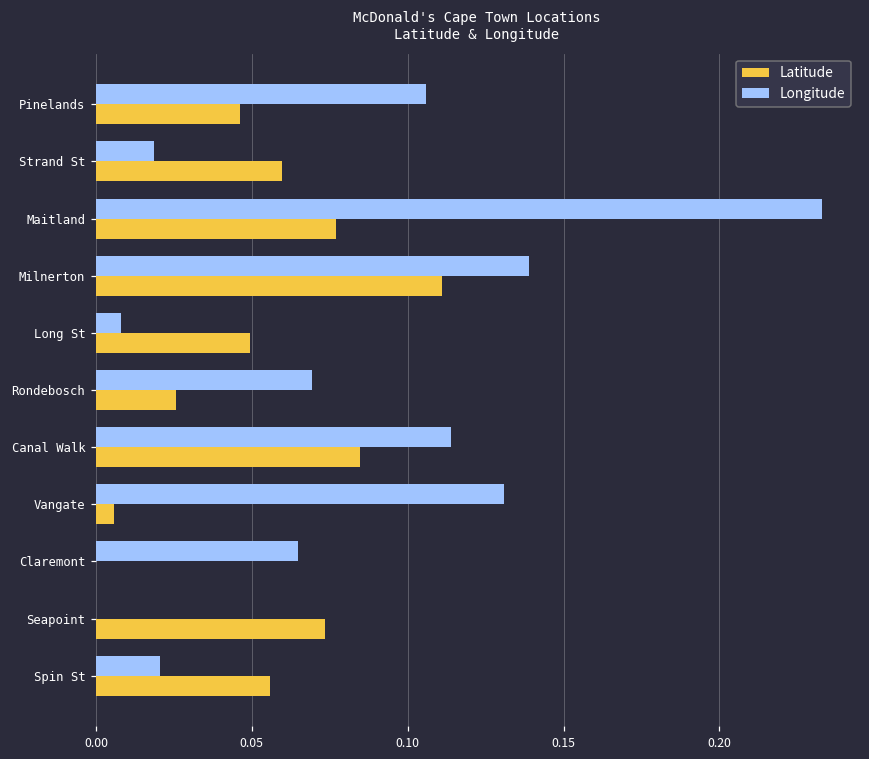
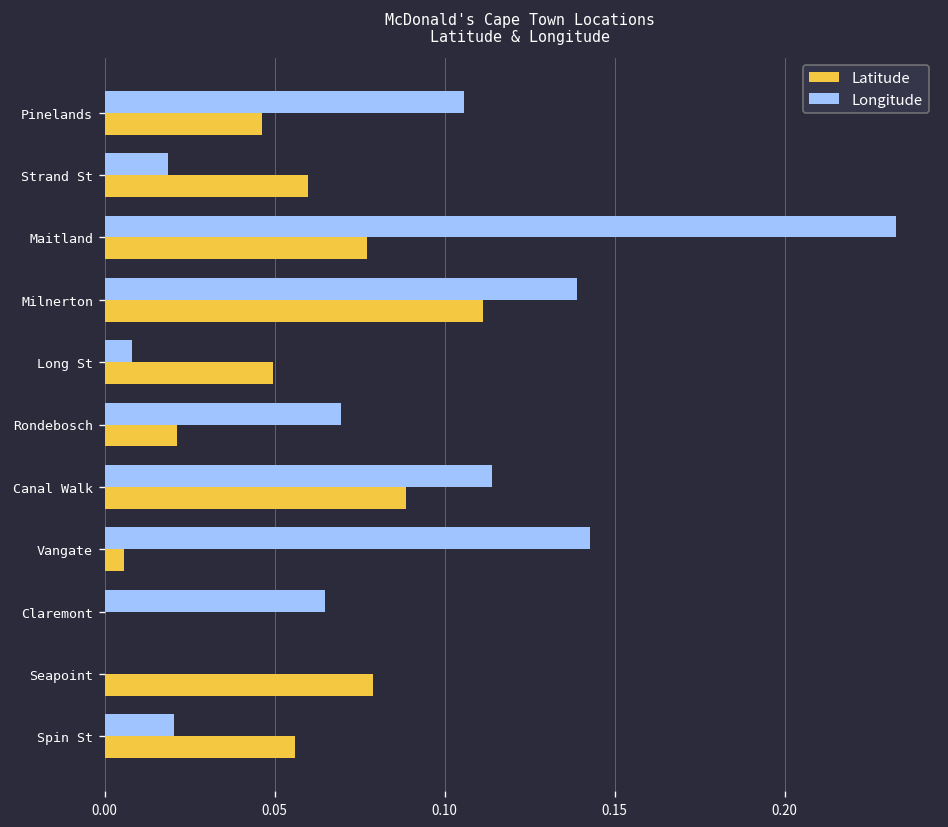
  {
    "Latitude": {
      "Pinelands": 0.046,
      "Strand St": 0.060,
      "Maitland": 0.077,
      "Milnerton": 0.111,
      "Long St": 0.050,
-     "Rondebosch": 0.026,
-     "Canal Walk": 0.085,
+     "Rondebosch": 0.021,
+     "Canal Walk": 0.088,
      "Vangate": 0.006,
      "Claremont": 0.000,
-     "Seapoint": 0.074,
+     "Seapoint": 0.079,
      "Spin St": 0.056
    },
    "Longitude": {
      "Pinelands": 0.106,
      "Strand St": 0.019,
      "Maitland": 0.233,
      "Milnerton": 0.139,
      "Long St": 0.008,
      "Rondebosch": 0.069,
      "Canal Walk": 0.114,
-     "Vangate": 0.131,
+     "Vangate": 0.143,
      "Claremont": 0.065,
      "Seapoint": 0.000,
      "Spin St": 0.021
    }
  }
